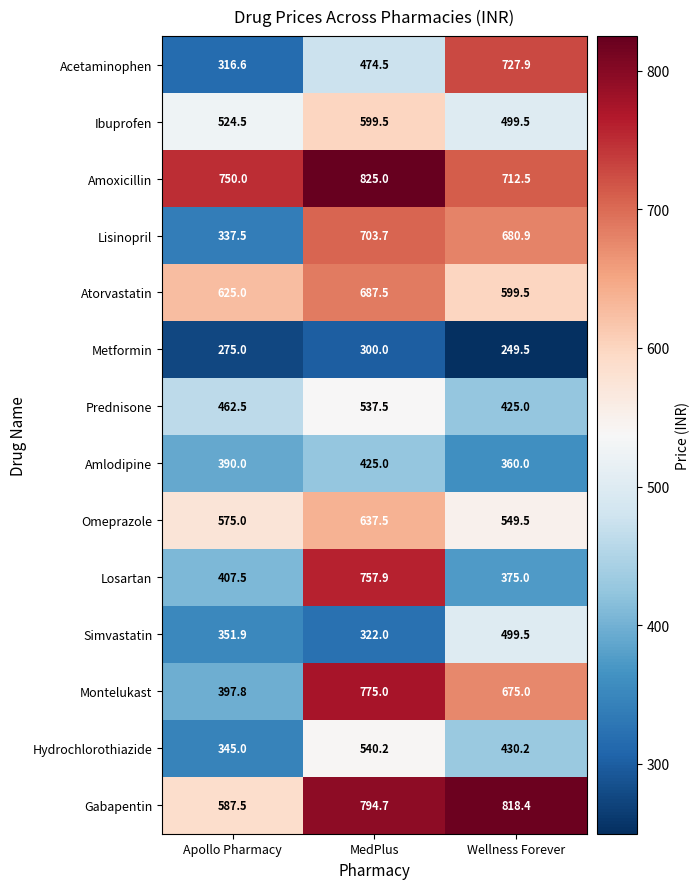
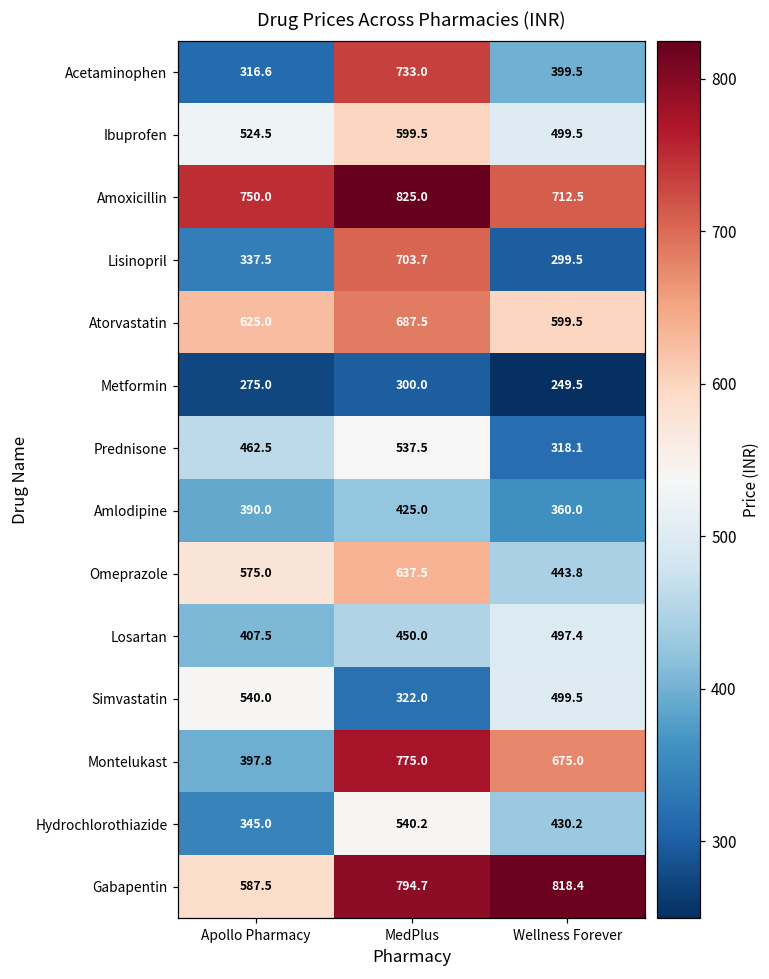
  {
    "Acetaminophen": {
      "Apollo Pharmacy": 316.6,
-     "MedPlus": 474.5,
-     "Wellness Forever": 727.9
+     "MedPlus": 733.0,
+     "Wellness Forever": 399.5
    },
    "Ibuprofen": {
      "Apollo Pharmacy": 524.5,
      "MedPlus": 599.5,
      "Wellness Forever": 499.5
    },
    "Amoxicillin": {
      "Apollo Pharmacy": 750.0,
      "MedPlus": 825.0,
      "Wellness Forever": 712.5
    },
    "Lisinopril": {
      "Apollo Pharmacy": 337.5,
      "MedPlus": 703.7,
-     "Wellness Forever": 680.9
+     "Wellness Forever": 299.5
    },
    "Atorvastatin": {
      "Apollo Pharmacy": 625.0,
      "MedPlus": 687.5,
      "Wellness Forever": 599.5
    },
    "Metformin": {
      "Apollo Pharmacy": 275.0,
      "MedPlus": 300.0,
      "Wellness Forever": 249.5
    },
    "Prednisone": {
      "Apollo Pharmacy": 462.5,
      "MedPlus": 537.5,
-     "Wellness Forever": 425.0
+     "Wellness Forever": 318.1
    },
    "Amlodipine": {
      "Apollo Pharmacy": 390.0,
      "MedPlus": 425.0,
      "Wellness Forever": 360.0
    },
    "Omeprazole": {
      "Apollo Pharmacy": 575.0,
      "MedPlus": 637.5,
-     "Wellness Forever": 549.5
+     "Wellness Forever": 443.8
    },
    "Losartan": {
      "Apollo Pharmacy": 407.5,
-     "MedPlus": 757.9,
-     "Wellness Forever": 375.0
+     "MedPlus": 450.0,
+     "Wellness Forever": 497.4
    },
    "Simvastatin": {
-     "Apollo Pharmacy": 351.9,
+     "Apollo Pharmacy": 540.0,
      "MedPlus": 322.0,
      "Wellness Forever": 499.5
    },
    "Montelukast": {
      "Apollo Pharmacy": 397.8,
      "MedPlus": 775.0,
      "Wellness Forever": 675.0
    },
    "Hydrochlorothiazide": {
      "Apollo Pharmacy": 345.0,
      "MedPlus": 540.2,
      "Wellness Forever": 430.2
    },
    "Gabapentin": {
      "Apollo Pharmacy": 587.5,
      "MedPlus": 794.7,
      "Wellness Forever": 818.4
    }
  }
